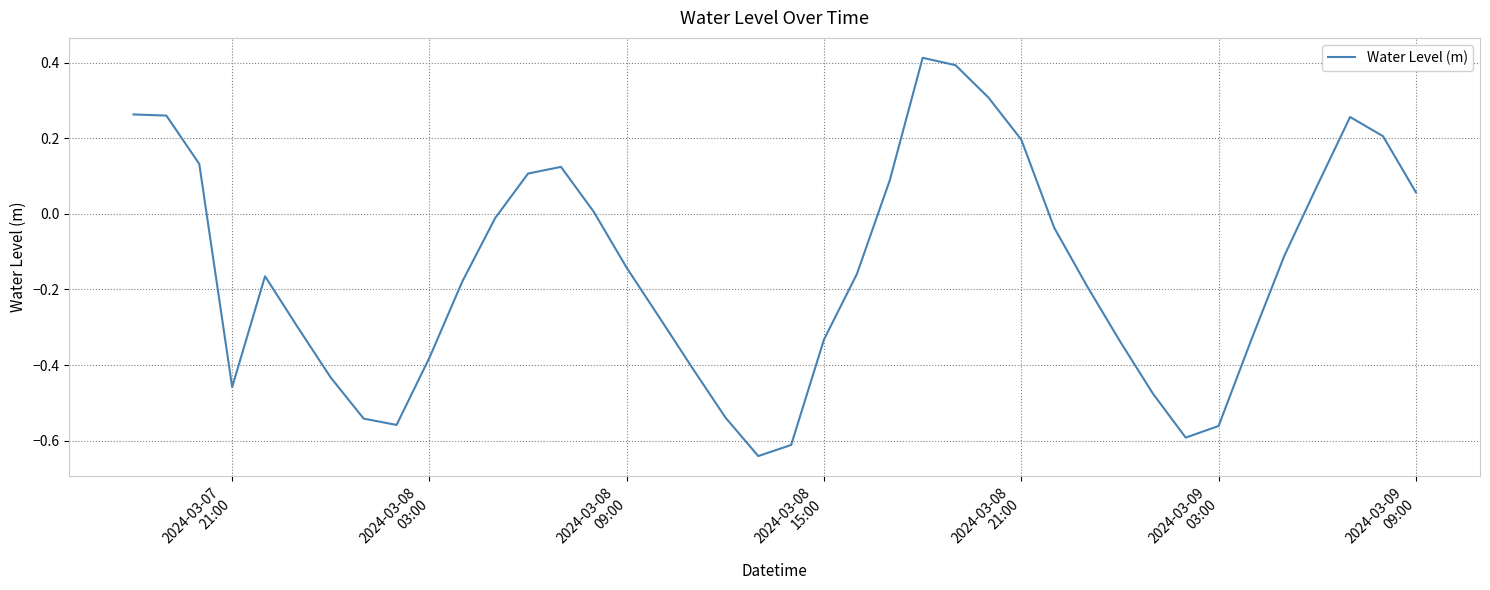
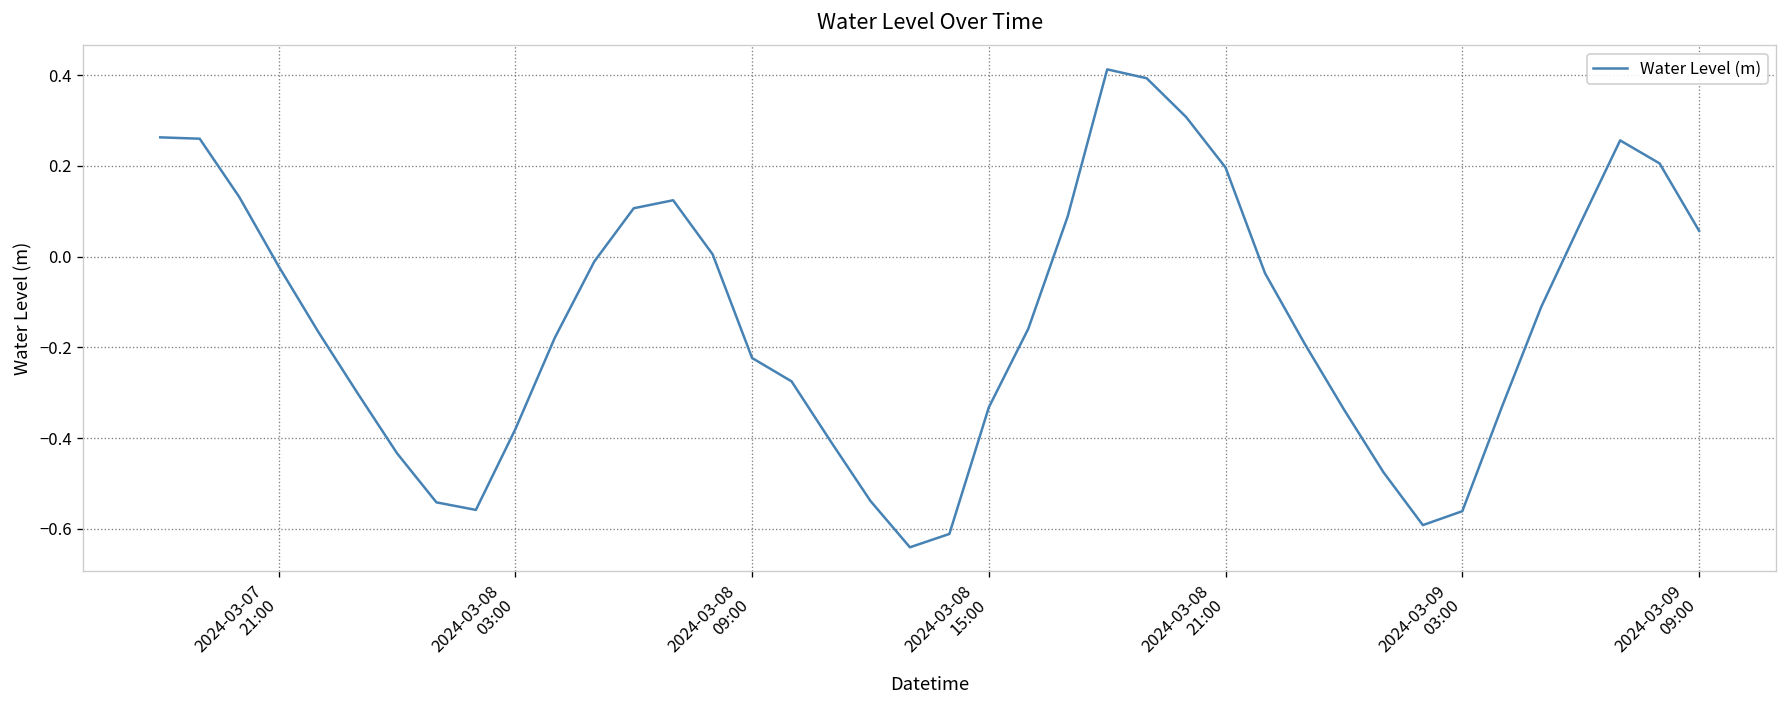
  {
-   "2024-03-07 21:00": -0.46,
+   "2024-03-07 21:00": -0.02,
    "2024-03-08 03:00": -0.38,
-   "2024-03-08 09:00": -0.14,
+   "2024-03-08 09:00": -0.22,
    "2024-03-08 15:00": -0.33,
    "2024-03-08 21:00": 0.20,
    "2024-03-09 03:00": -0.56,
    "2024-03-09 09:00": 0.06
  }
